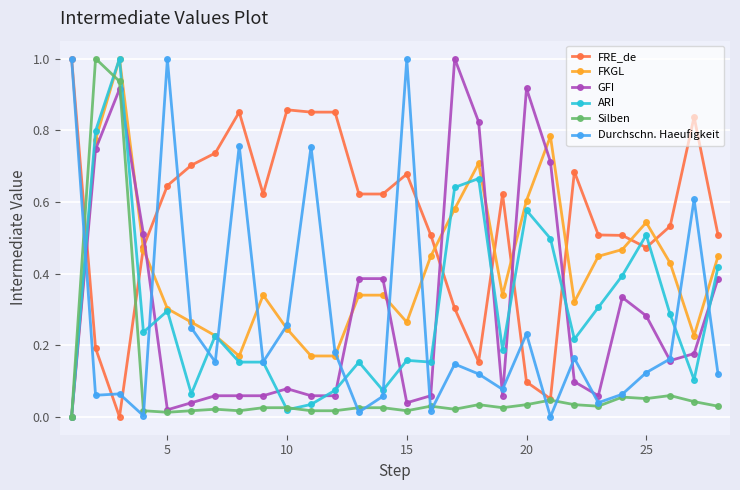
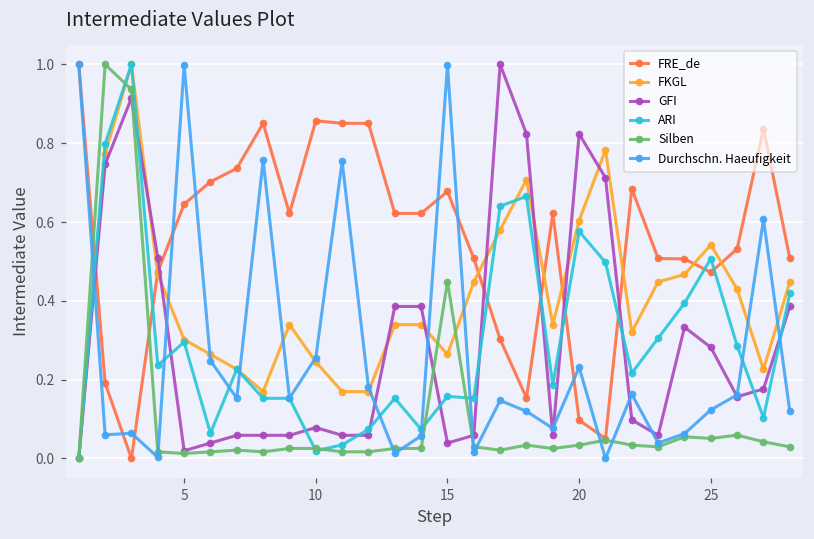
  {
    "FRE_de": {
      "5": 0.65,
      "10": 0.86,
      "15": 0.68,
      "20": 0.10,
      "25": 0.47
    },
    "FKGL": {
      "10": 0.25,
      "15": 0.26,
      "20": 0.60,
      "25": 0.54
    },
    "GFI": {
      "10": 0.08,
      "15": 0.04,
-     "20": 0.92,
+     "20": 0.82,
      "25": 0.28
    },
    "Silben": {
-     "15": 0.02,
+     "15": 0.45,
      "20": 0.03,
      "25": 0.05
    }
  }
